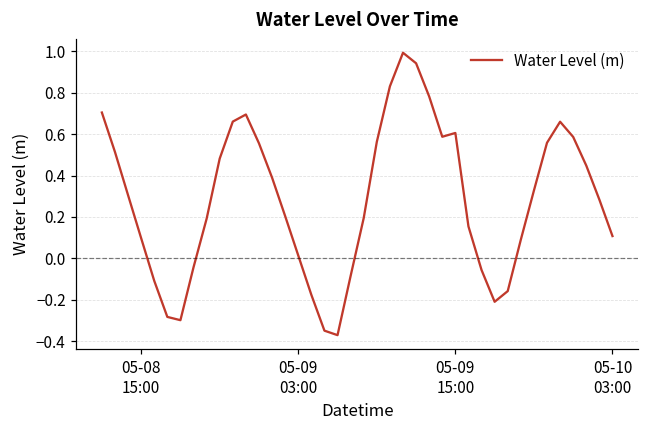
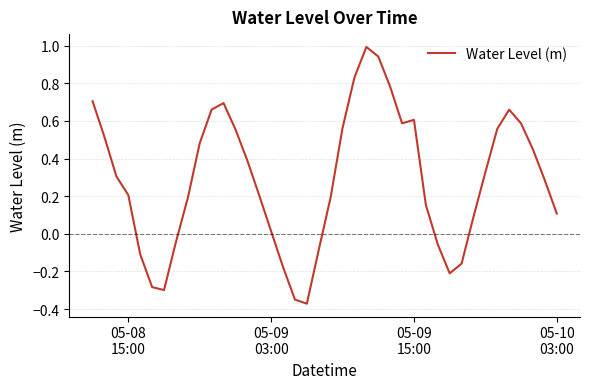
  {
-   "05-08 15:00": 0.10,
+   "05-08 15:00": 0.21,
    "05-09 03:00": 0.01,
    "05-09 15:00": 0.61,
    "05-10 03:00": 0.11
  }
